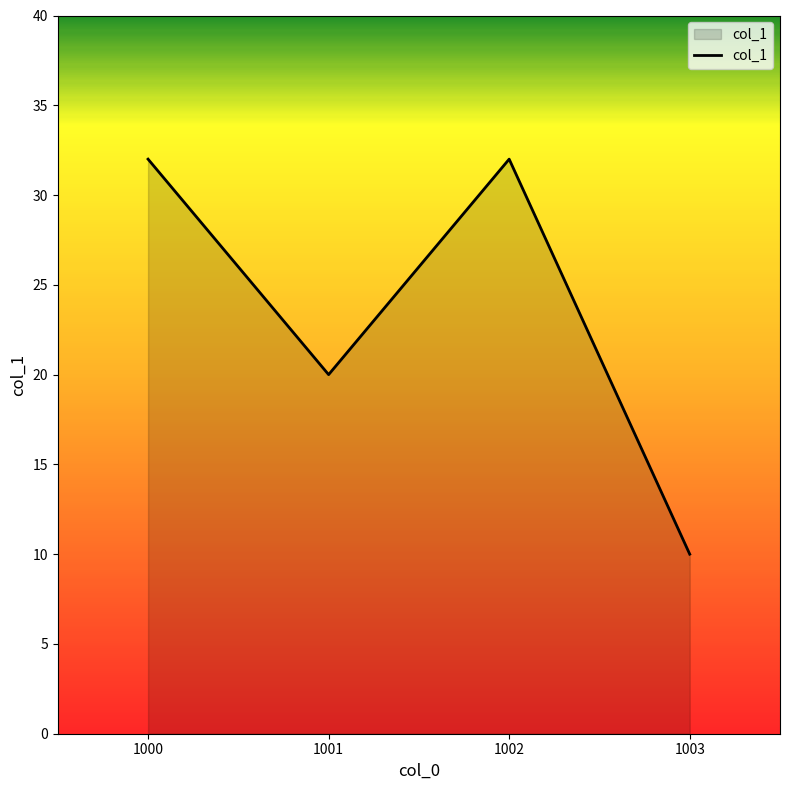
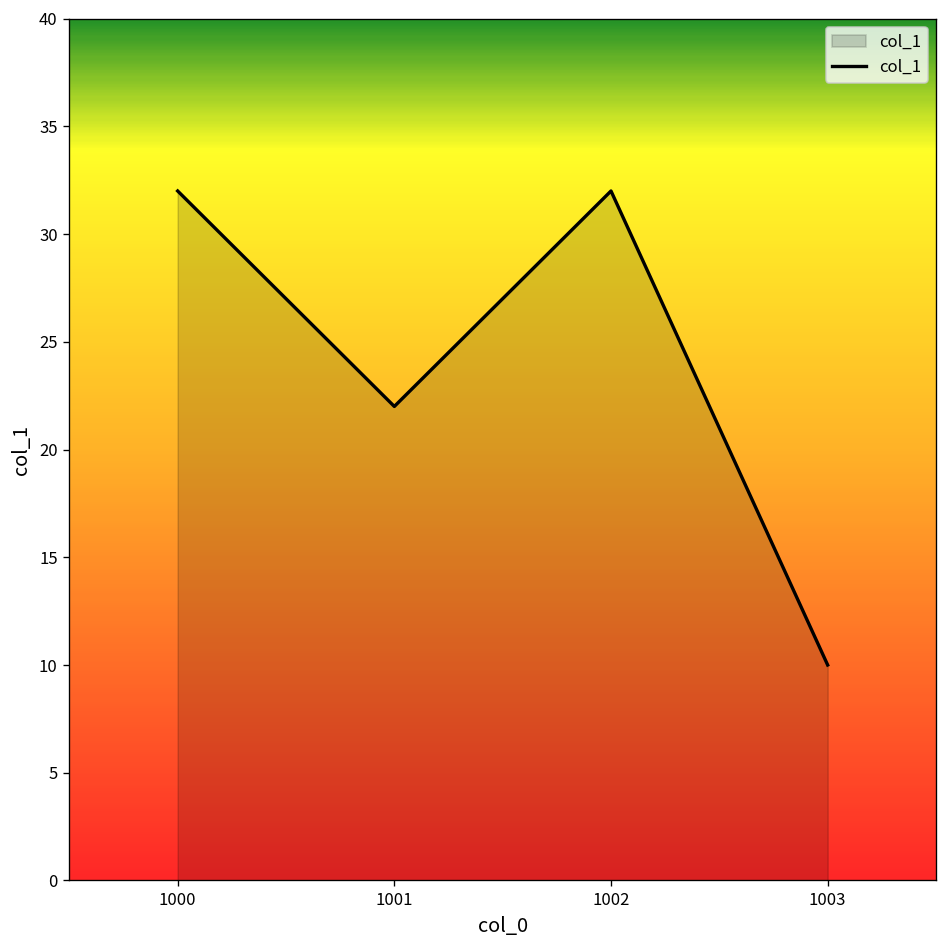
  {
    "1000": 32,
-   "1001": 20,
+   "1001": 22,
    "1002": 32,
    "1003": 10
  }
